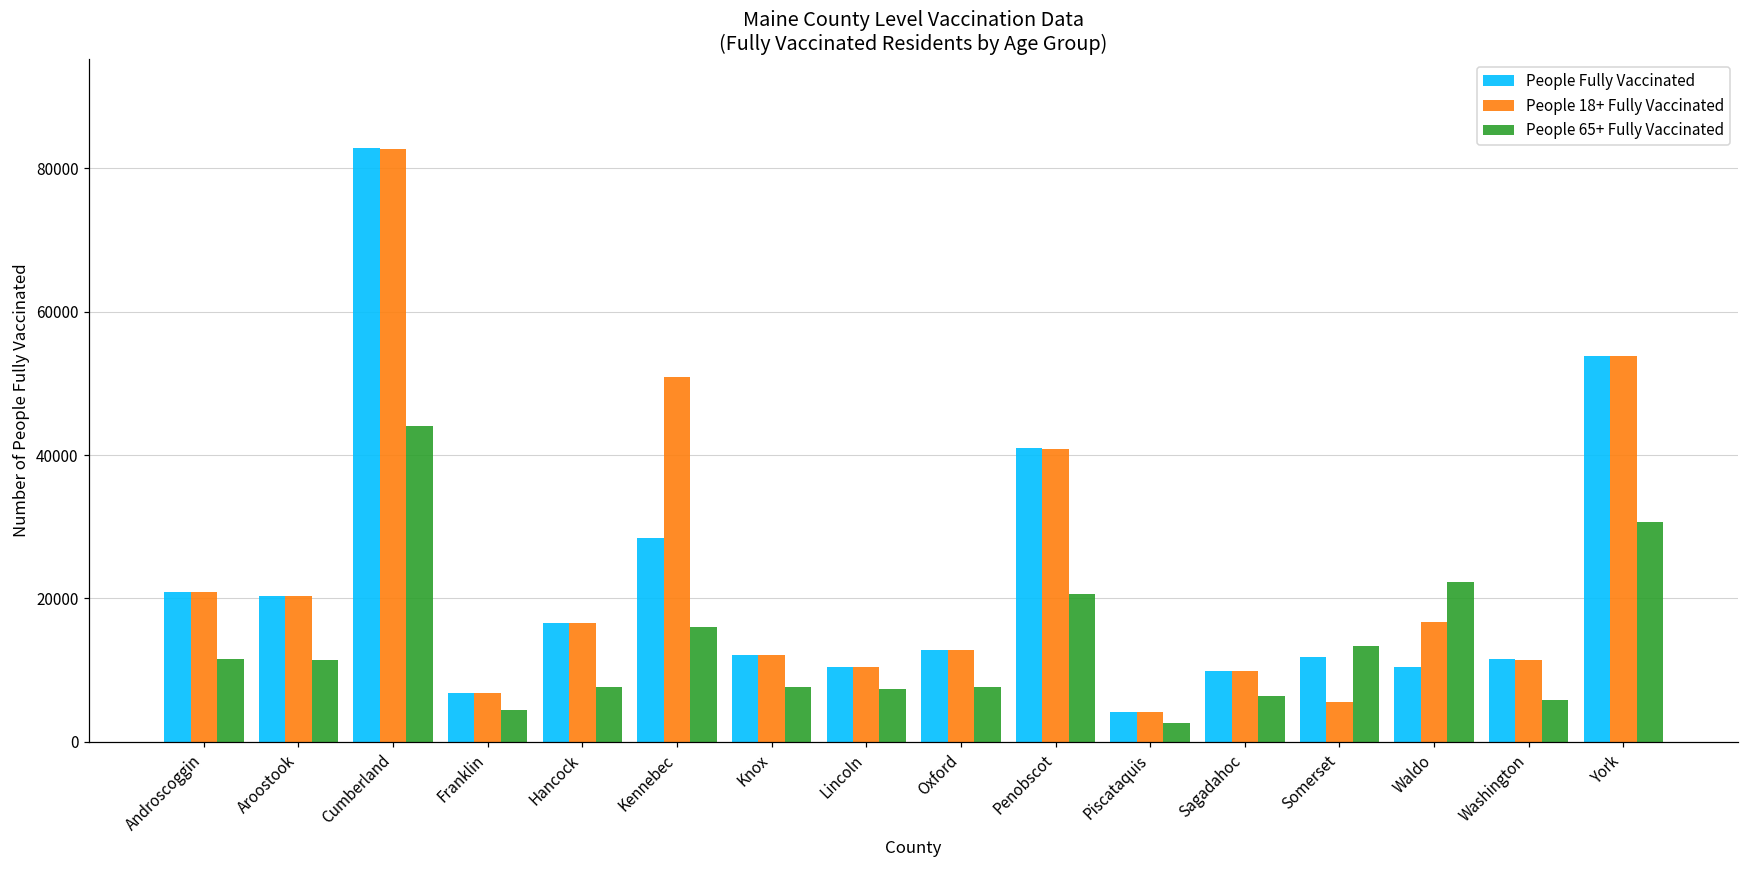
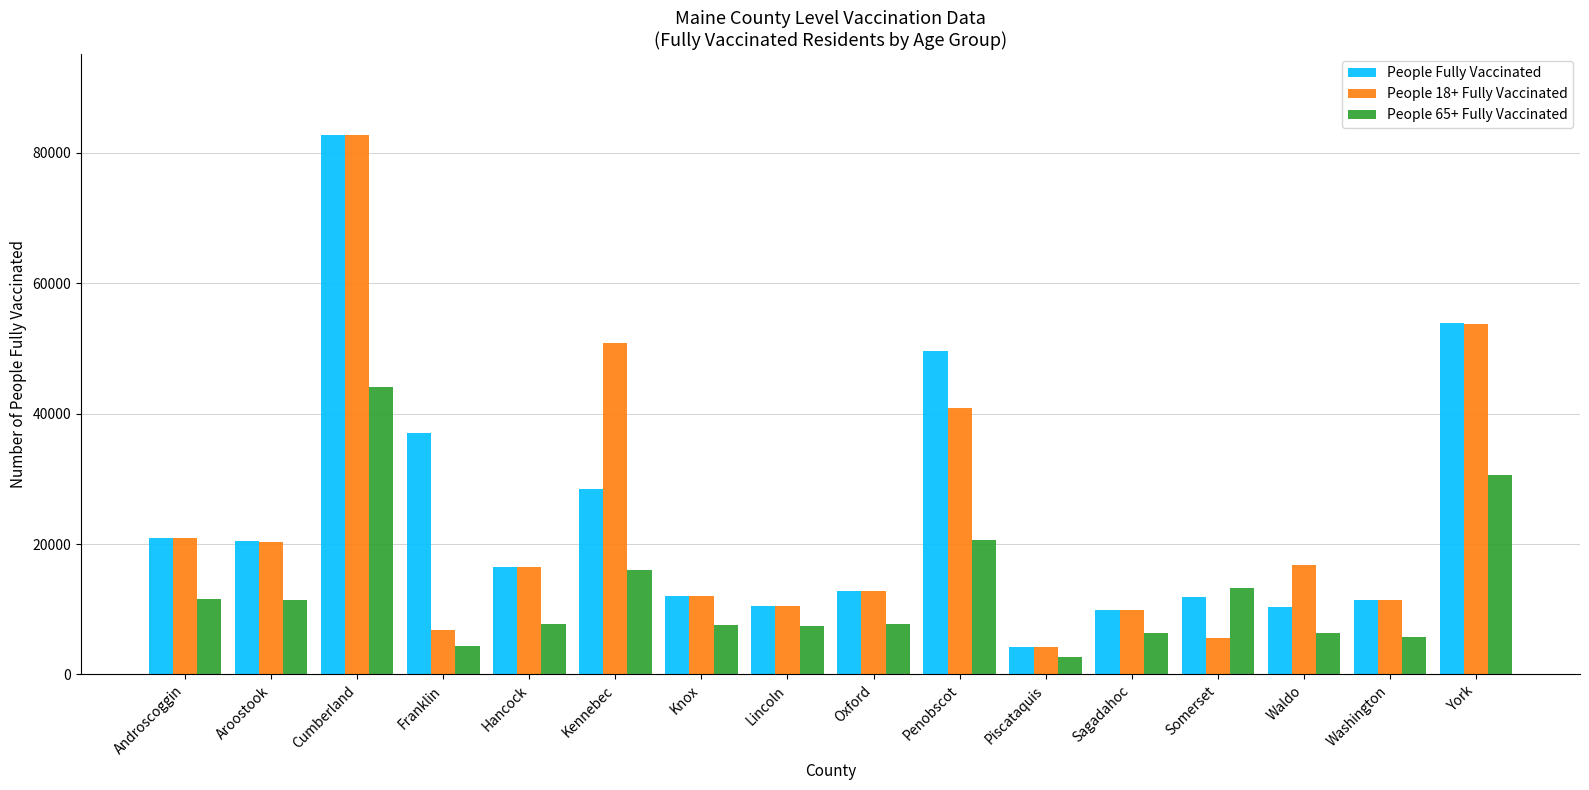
  {
    "People Fully Vaccinated": {
      "Androscoggin": 21000,
      "Aroostook": 20000,
      "Cumberland": 83000,
-     "Franklin": 7000,
+     "Franklin": 37000,
      "Hancock": 17000,
      "Kennebec": 28000,
      "Knox": 12000,
      "Lincoln": 10000,
      "Oxford": 13000,
-     "Penobscot": 41000,
+     "Penobscot": 50000,
      "Piscataquis": 4000,
      "Sagadahoc": 10000,
      "Somerset": 12000,
      "Waldo": 10000,
      "Washington": 11000,
      "York": 54000
    },
    "People 18+ Fully Vaccinated": {
      "Androscoggin": 21000,
      "Aroostook": 20000,
      "Cumberland": 83000,
      "Franklin": 7000,
      "Hancock": 17000,
      "Kennebec": 51000,
      "Knox": 12000,
      "Lincoln": 10000,
      "Oxford": 13000,
      "Penobscot": 41000,
      "Piscataquis": 4000,
      "Sagadahoc": 10000,
      "Somerset": 6000,
      "Waldo": 17000,
      "Washington": 11000,
      "York": 54000
    },
    "People 65+ Fully Vaccinated": {
      "Androscoggin": 12000,
      "Aroostook": 11000,
      "Cumberland": 44000,
      "Franklin": 4000,
      "Hancock": 8000,
      "Kennebec": 16000,
      "Knox": 8000,
      "Lincoln": 7000,
      "Oxford": 8000,
      "Penobscot": 21000,
      "Piscataquis": 3000,
      "Sagadahoc": 6000,
      "Somerset": 13000,
-     "Waldo": 22000,
+     "Waldo": 6000,
      "Washington": 6000,
      "York": 31000
    }
  }
